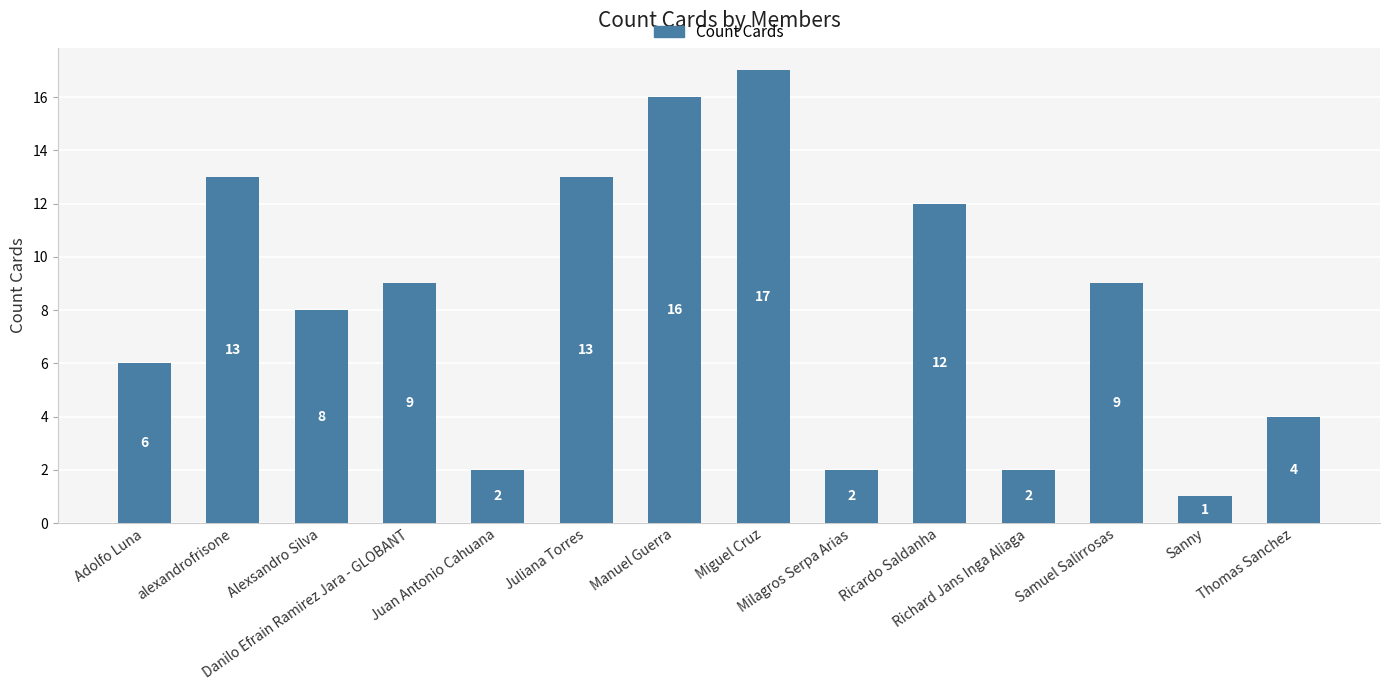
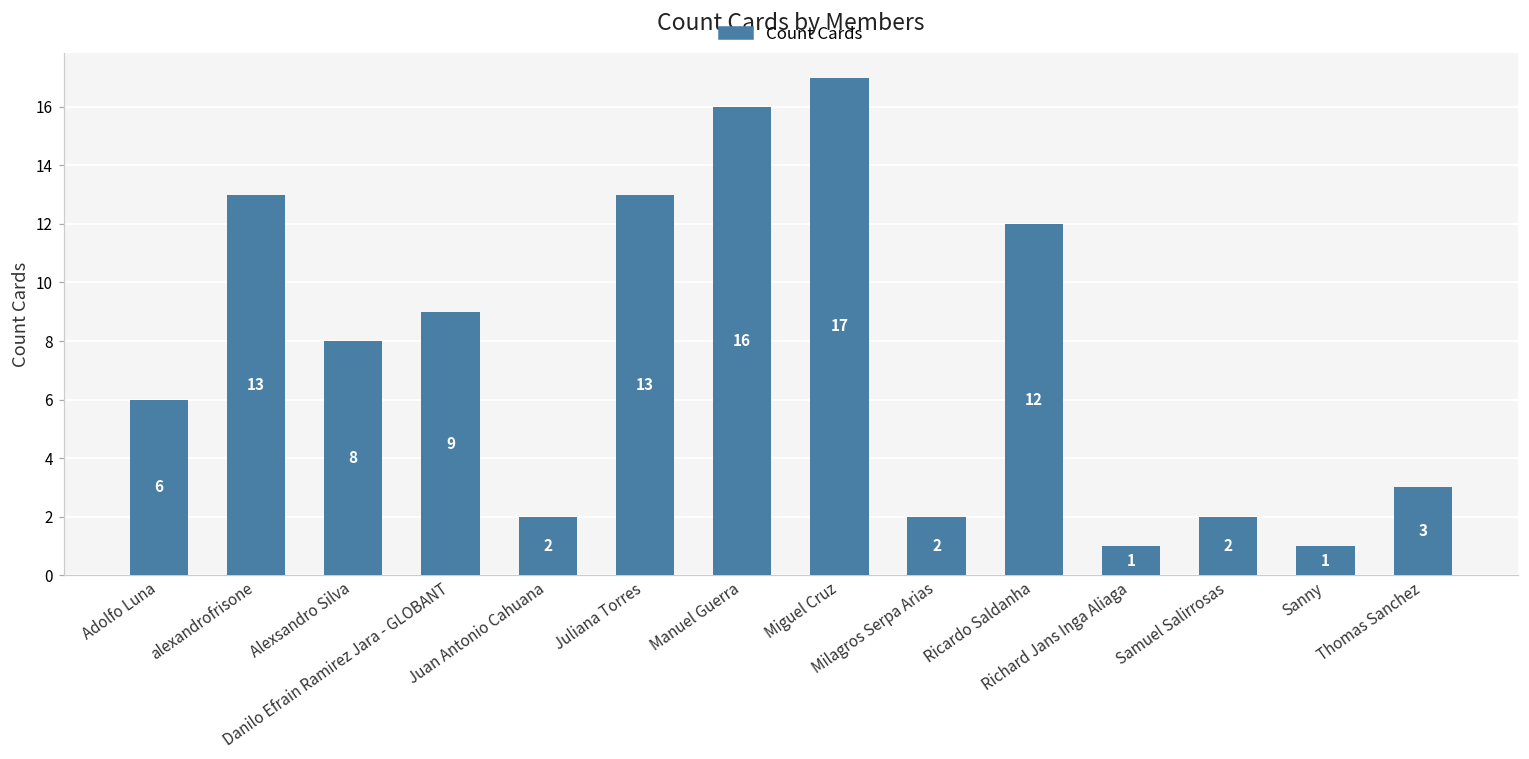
  {
    "Adolfo Luna": 6,
    "alexandrofrisone": 13,
    "Alexsandro Silva": 8,
    "Danilo Efrain Ramirez Jara - GLOBANT": 9,
    "Juan Antonio Cahuana": 2,
    "Juliana Torres": 13,
    "Manuel Guerra": 16,
    "Miguel Cruz": 17,
    "Milagros Serpa Arias": 2,
    "Ricardo Saldanha": 12,
-   "Richard Jans Inga Aliaga": 2,
-   "Samuel Salirrosas": 9,
+   "Richard Jans Inga Aliaga": 1,
+   "Samuel Salirrosas": 2,
    "Sanny": 1,
-   "Thomas Sanchez": 4
+   "Thomas Sanchez": 3
  }
